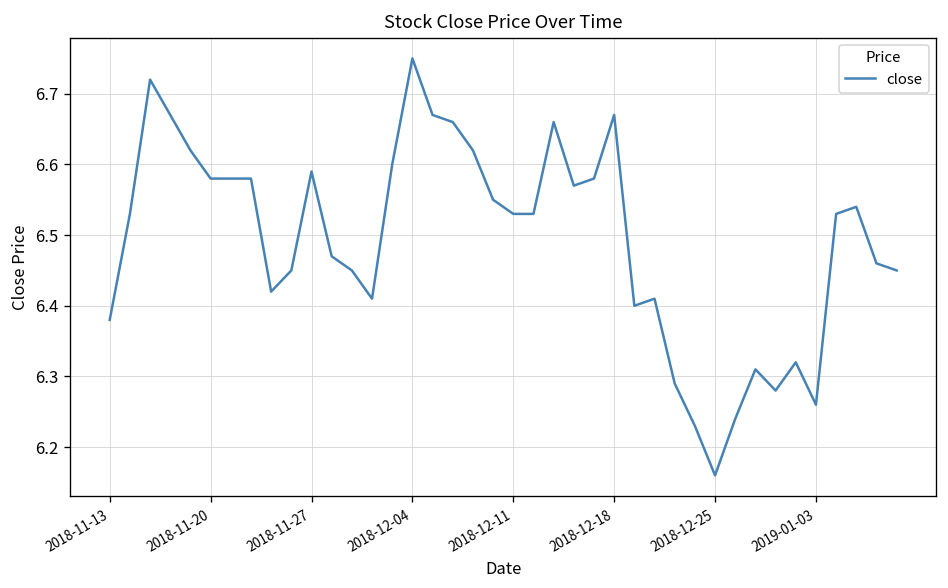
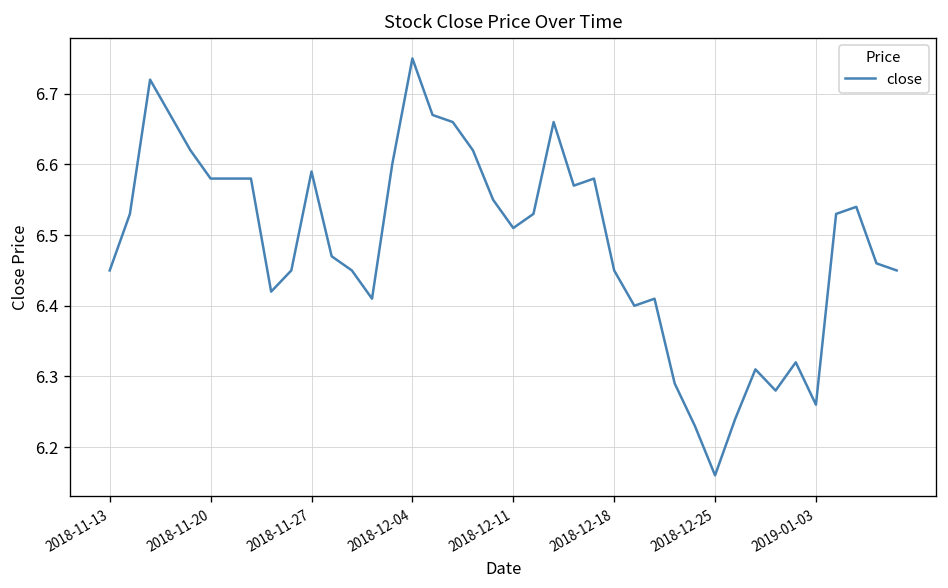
  {
-   "2018-11-13": 6.38,
+   "2018-11-13": 6.45,
    "2018-11-20": 6.58,
    "2018-11-27": 6.59,
    "2018-12-04": 6.75,
-   "2018-12-11": 6.53,
-   "2018-12-18": 6.67,
+   "2018-12-11": 6.51,
+   "2018-12-18": 6.45,
    "2018-12-25": 6.16,
    "2019-01-03": 6.26
  }
